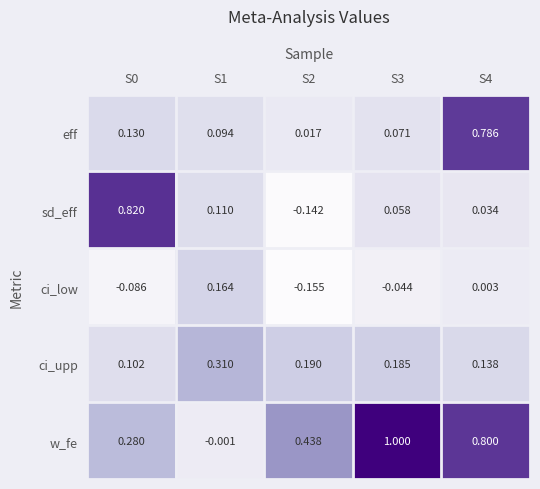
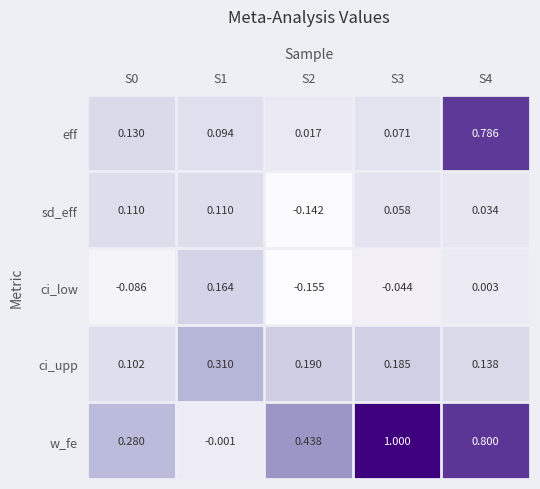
  {
    "eff": {
      "S0": 0.130,
      "S1": 0.094,
      "S2": 0.017,
      "S3": 0.071,
      "S4": 0.786
    },
    "sd_eff": {
-     "S0": 0.820,
+     "S0": 0.110,
      "S1": 0.110,
      "S2": -0.142,
      "S3": 0.058,
      "S4": 0.034
    },
    "ci_low": {
      "S0": -0.086,
      "S1": 0.164,
      "S2": -0.155,
      "S3": -0.044,
      "S4": 0.003
    },
    "ci_upp": {
      "S0": 0.102,
      "S1": 0.310,
      "S2": 0.190,
      "S3": 0.185,
      "S4": 0.138
    },
    "w_fe": {
      "S0": 0.280,
      "S1": -0.001,
      "S2": 0.438,
      "S3": 1.000,
      "S4": 0.800
    }
  }
